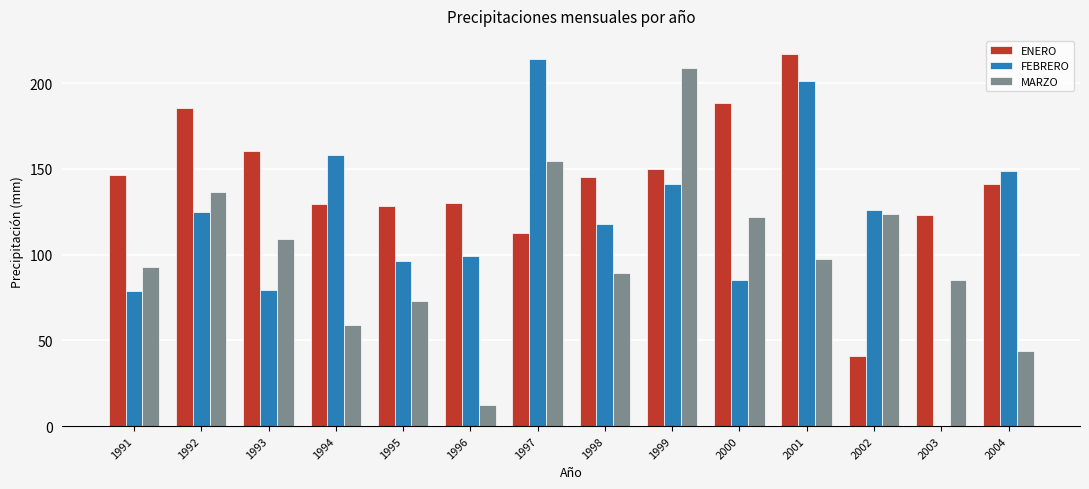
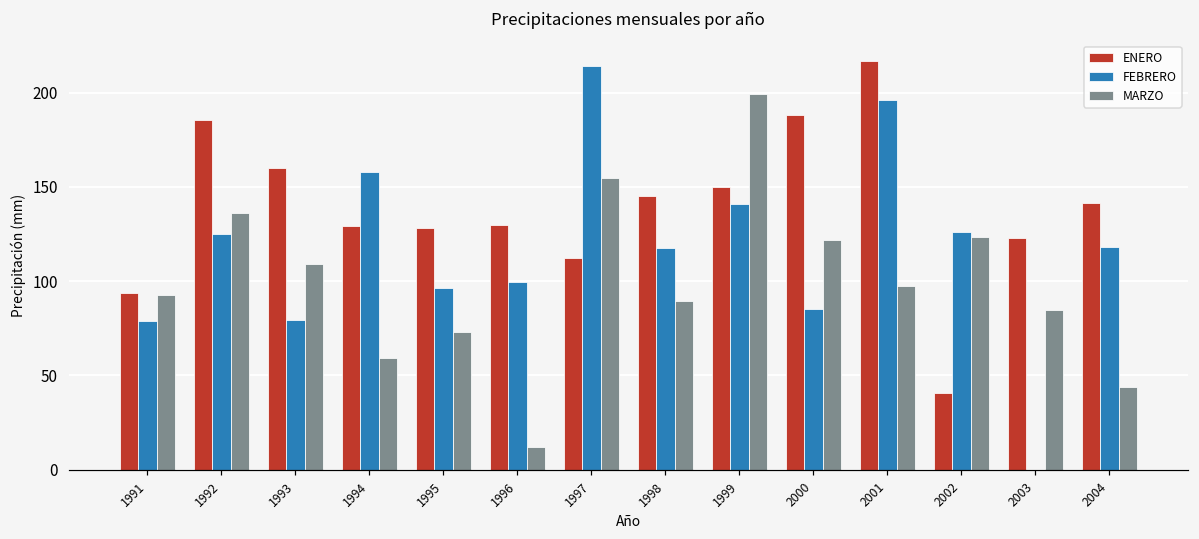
  {
    "ENERO": {
-     "1991": 147,
+     "1991": 94,
      "1992": 185,
      "1993": 160,
      "1994": 129,
      "1995": 128,
      "1996": 130,
      "1997": 112,
      "1998": 145,
      "1999": 150,
      "2000": 188,
      "2001": 217,
      "2002": 41,
      "2003": 123,
      "2004": 141
    },
    "FEBRERO": {
      "1991": 79,
      "1992": 125,
      "1993": 80,
      "1994": 158,
      "1995": 96,
      "1996": 99,
      "1997": 214,
      "1998": 118,
      "1999": 141,
      "2000": 85,
-     "2001": 201,
+     "2001": 196,
      "2002": 126,
      "2003": 0,
-     "2004": 149
+     "2004": 118
    },
    "MARZO": {
      "1991": 93,
      "1992": 136,
      "1993": 109,
      "1994": 59,
      "1995": 73,
      "1996": 12,
      "1997": 155,
      "1998": 90,
-     "1999": 209,
+     "1999": 199,
      "2000": 122,
      "2001": 97,
      "2002": 124,
      "2003": 85,
      "2004": 44
    }
  }
